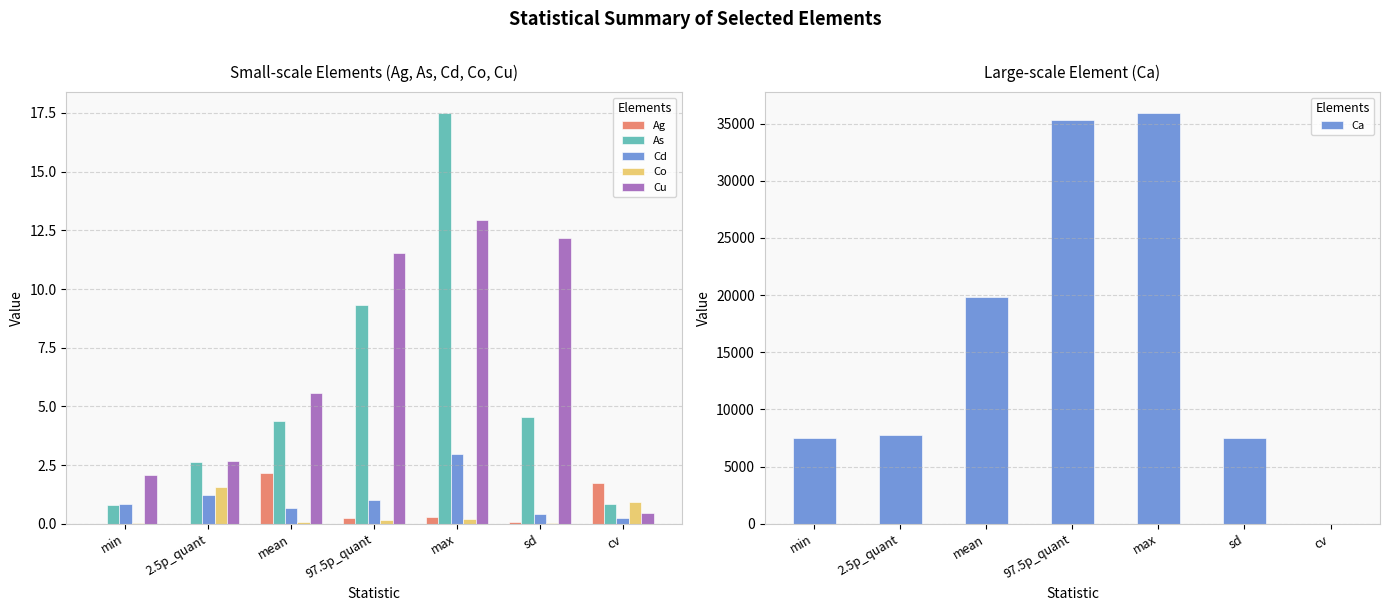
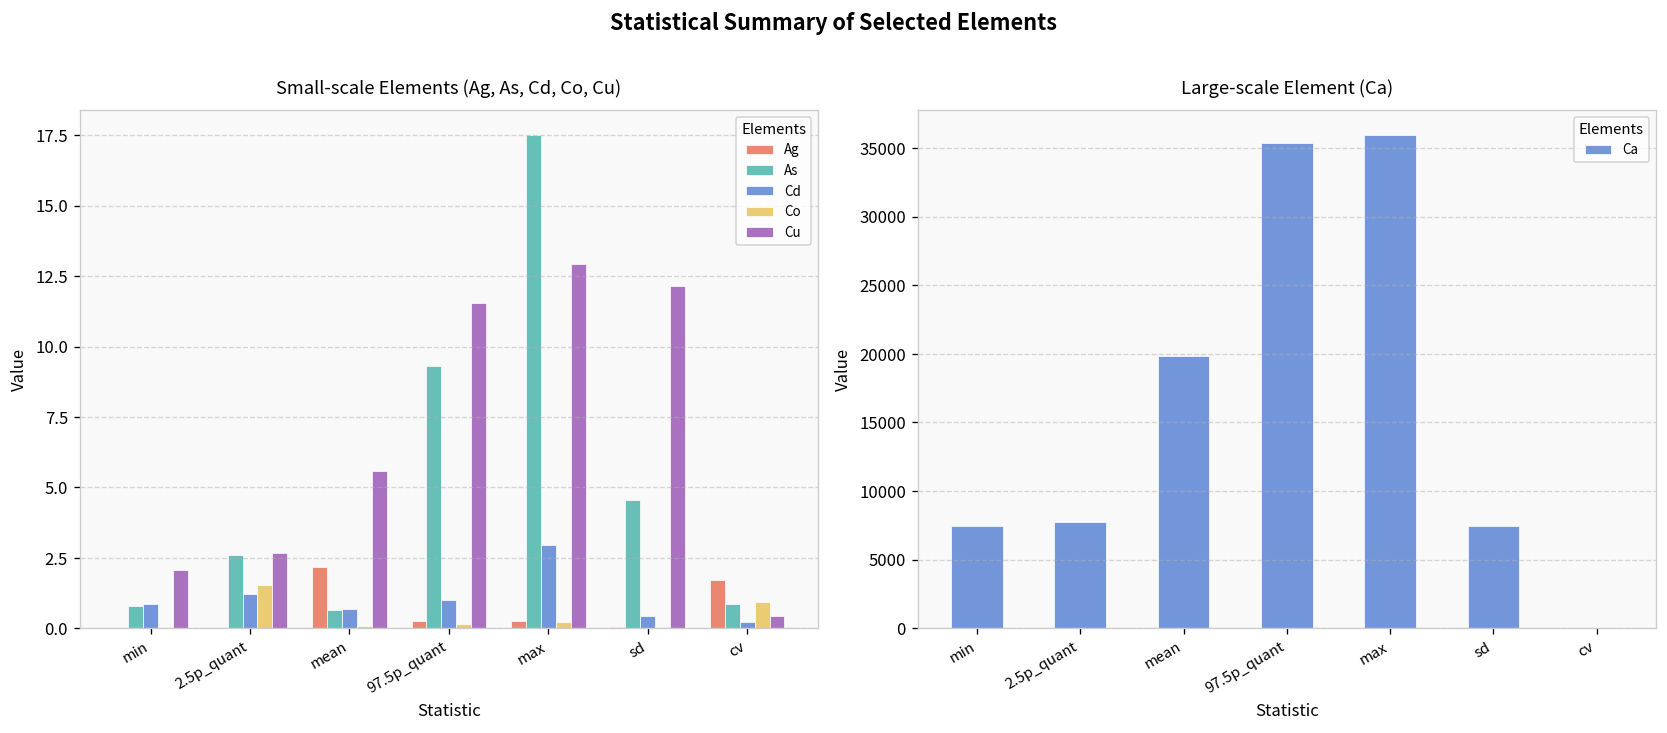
  {
    "Small-scale Elements (Ag, As, Cd, Co, Cu)": {
      "Ag": {
        "mean": 2.2,
        "97.5p_quant": 0.2,
        "max": 0.3,
        "cv": 1.7
      },
      "As": {
        "min": 0.8,
        "2.5p_quant": 2.6,
-       "mean": 4.4,
+       "mean": 0.7,
        "97.5p_quant": 9.3,
        "max": 17.5,
        "sd": 4.6,
        "cv": 0.9
      },
      "Cd": {
        "min": 0.9,
        "2.5p_quant": 1.2,
        "mean": 0.7,
        "97.5p_quant": 1.0,
        "max": 3.0,
        "sd": 0.4,
        "cv": 0.2
      },
      "Co": {
        "2.5p_quant": 1.6,
        "97.5p_quant": 0.1,
        "max": 0.2,
        "cv": 0.9
      },
      "Cu": {
        "min": 2.1,
        "2.5p_quant": 2.7,
        "mean": 5.6,
        "97.5p_quant": 11.5,
        "max": 12.9,
        "sd": 12.2,
        "cv": 0.4
      }
    },
    "Large-scale Element (Ca)": {
      "min": 7500,
      "2.5p_quant": 7700,
      "mean": 19900,
      "97.5p_quant": 35300,
      "max": 36000,
      "sd": 7500
    }
  }
